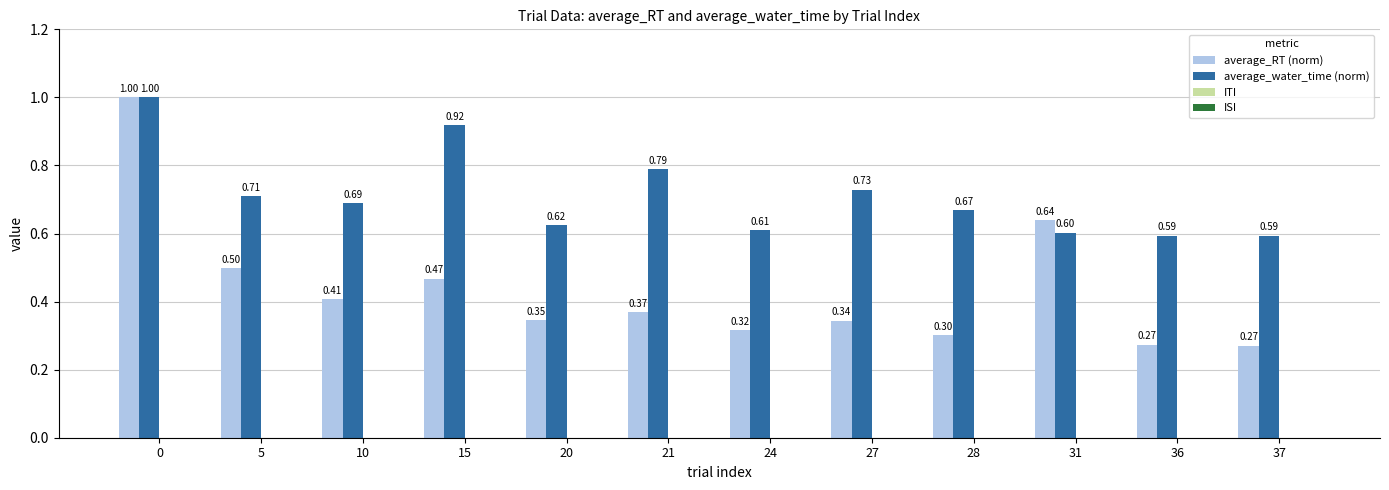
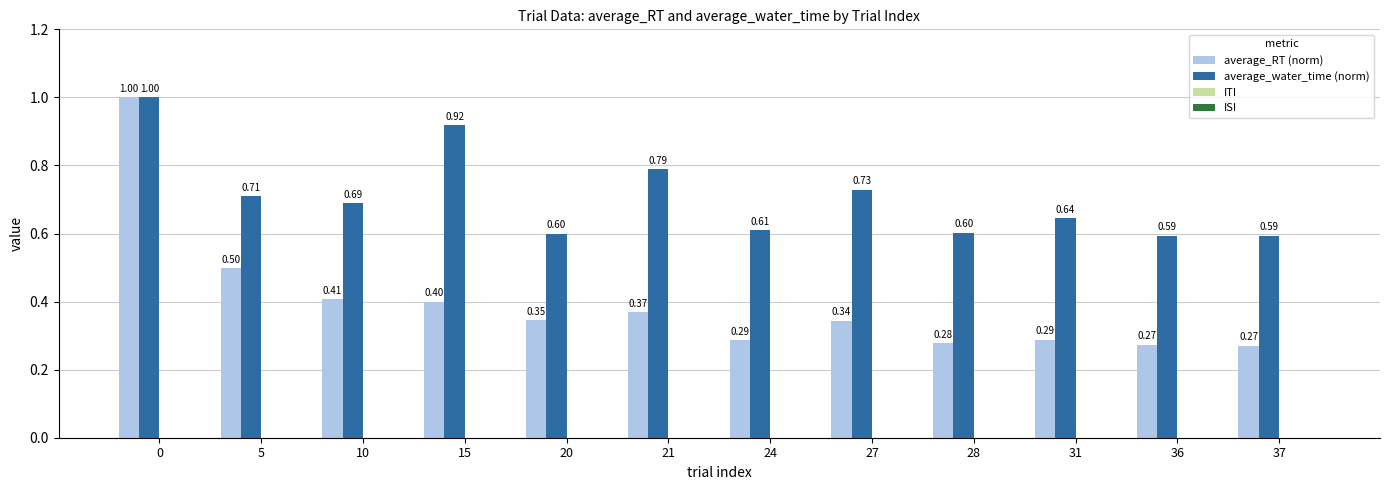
  {
    "average_RT (norm)": {
      "0": 1.00,
      "5": 0.50,
      "10": 0.41,
-     "15": 0.47,
+     "15": 0.40,
      "20": 0.35,
      "21": 0.37,
-     "24": 0.32,
+     "24": 0.29,
      "27": 0.34,
-     "28": 0.30,
-     "31": 0.64,
+     "28": 0.28,
+     "31": 0.29,
      "36": 0.27,
      "37": 0.27
    },
    "average_water_time (norm)": {
      "0": 1.00,
      "5": 0.71,
      "10": 0.69,
      "15": 0.92,
-     "20": 0.62,
+     "20": 0.60,
      "21": 0.79,
      "24": 0.61,
      "27": 0.73,
-     "28": 0.67,
-     "31": 0.60,
+     "28": 0.60,
+     "31": 0.64,
      "36": 0.59,
      "37": 0.59
    },
    "ITI": {
      "0": 0.00,
      "5": 0.00,
      "10": 0.00,
      "15": 0.00,
      "20": 0.00,
      "21": 0.00,
      "24": 0.00,
      "27": 0.00,
      "28": 0.00,
      "31": 0.00,
      "36": 0.00,
      "37": 0.00
    },
    "ISI": {
      "0": 0.00,
      "5": 0.00,
      "10": 0.00,
      "15": 0.00,
      "20": 0.00,
      "21": 0.00,
      "24": 0.00,
      "27": 0.00,
      "28": 0.00,
      "31": 0.00,
      "36": 0.00,
      "37": 0.00
    }
  }
